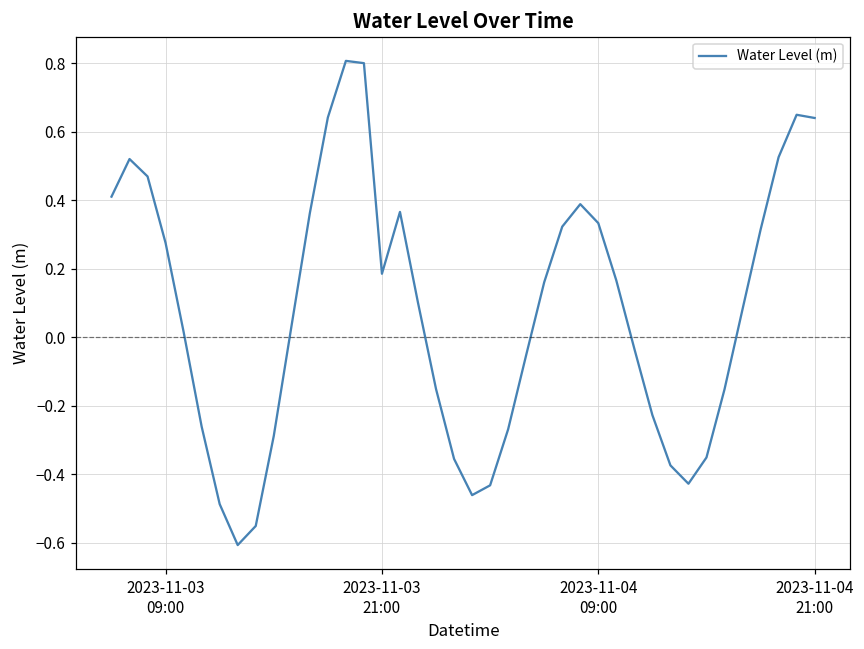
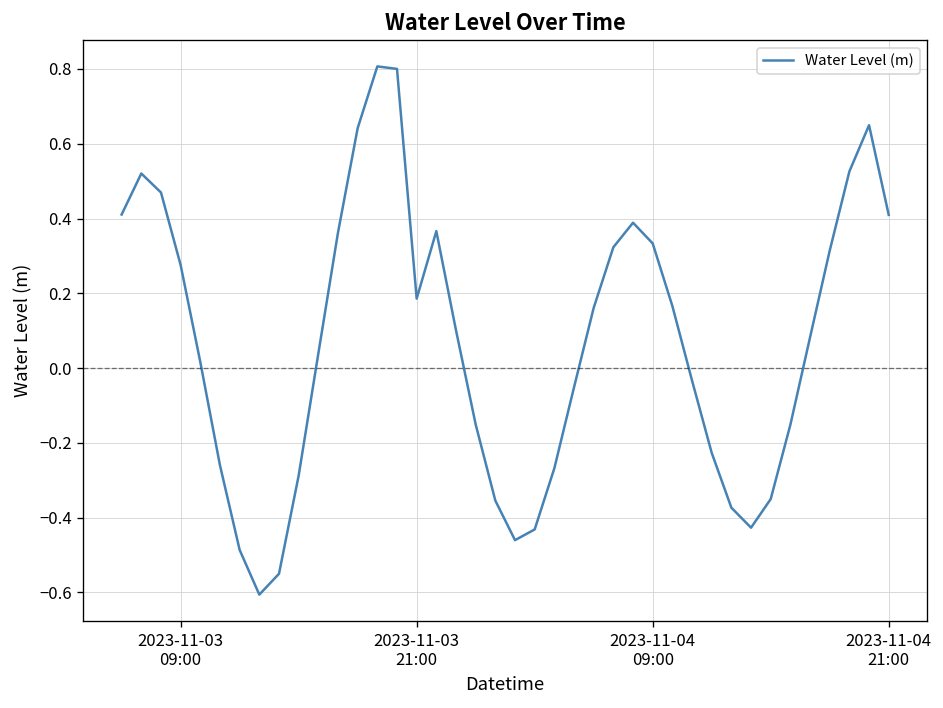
  {
    "2023-11-03 09:00": 0.28,
    "2023-11-03 21:00": 0.19,
    "2023-11-04 09:00": 0.33,
-   "2023-11-04 21:00": 0.64
+   "2023-11-04 21:00": 0.41
  }
